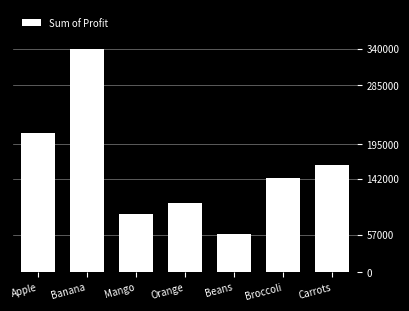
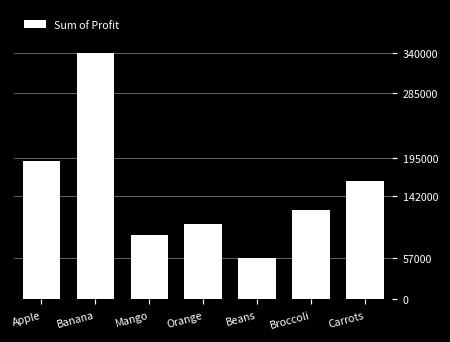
  {
-   "Apple": 210000,
+   "Apple": 190000,
    "Banana": 340000,
    "Mango": 90000,
    "Orange": 100000,
    "Beans": 60000,
-   "Broccoli": 140000,
+   "Broccoli": 120000,
    "Carrots": 160000
  }
